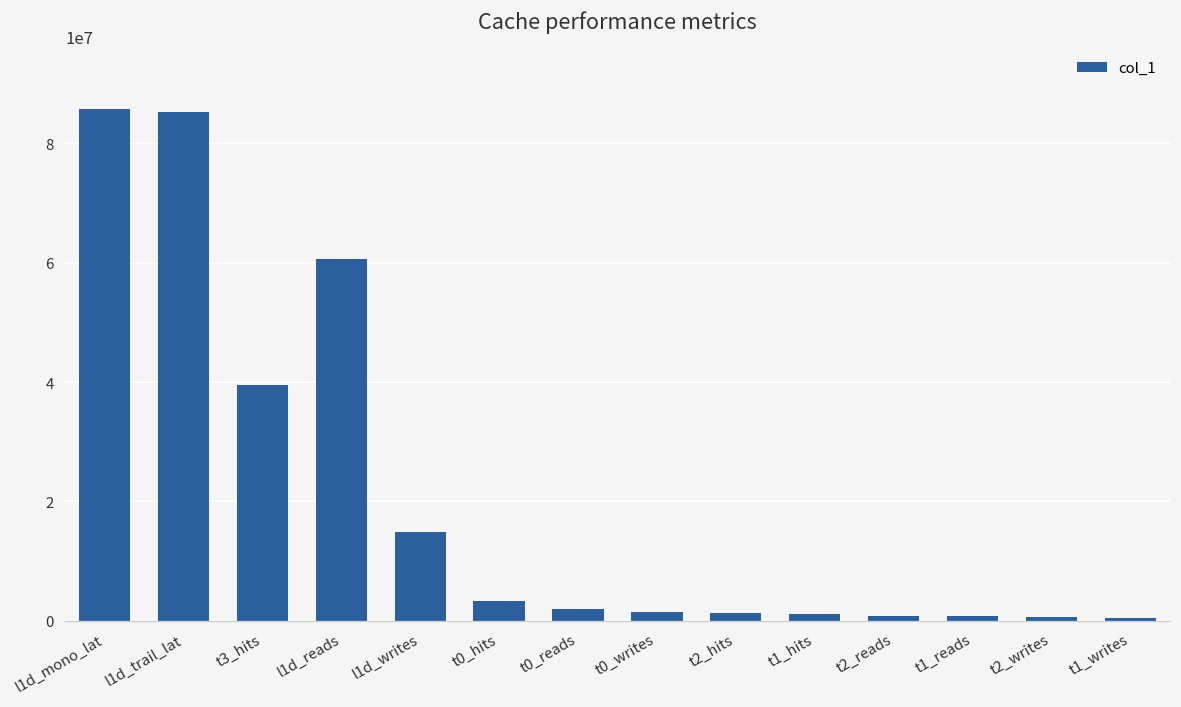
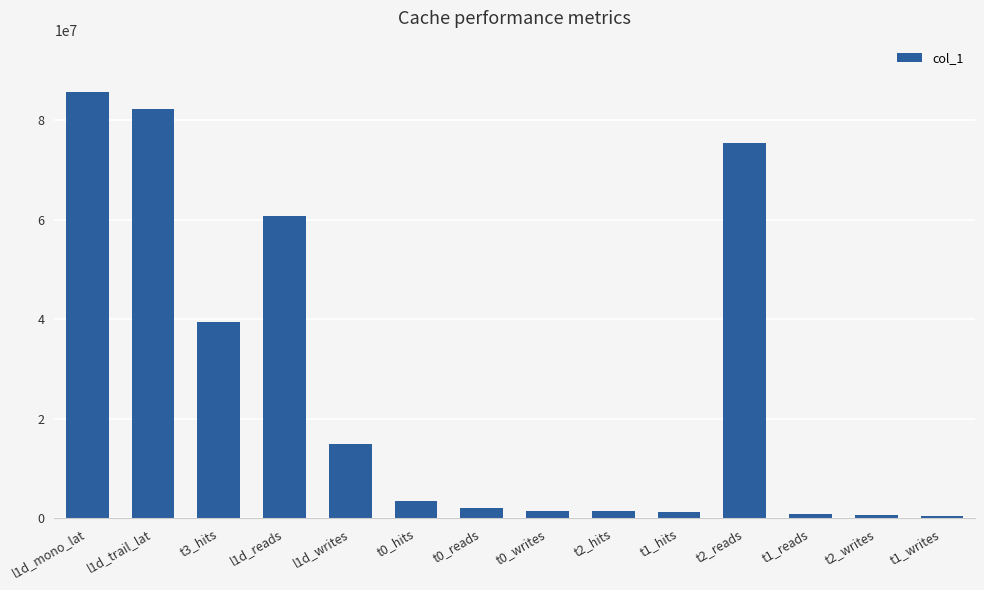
  {
    "l1d_mono_lat": 86000000,
-   "l1d_trail_lat": 85000000,
+   "l1d_trail_lat": 82000000,
    "t3_hits": 39000000,
    "l1d_reads": 61000000,
    "l1d_writes": 15000000,
    "t0_hits": 3000000,
    "t0_reads": 2000000,
    "t0_writes": 1000000,
    "t2_hits": 1000000,
    "t1_hits": 1000000,
-   "t2_reads": 1000000,
+   "t2_reads": 75000000,
    "t1_reads": 1000000,
    "t2_writes": 1000000
  }
